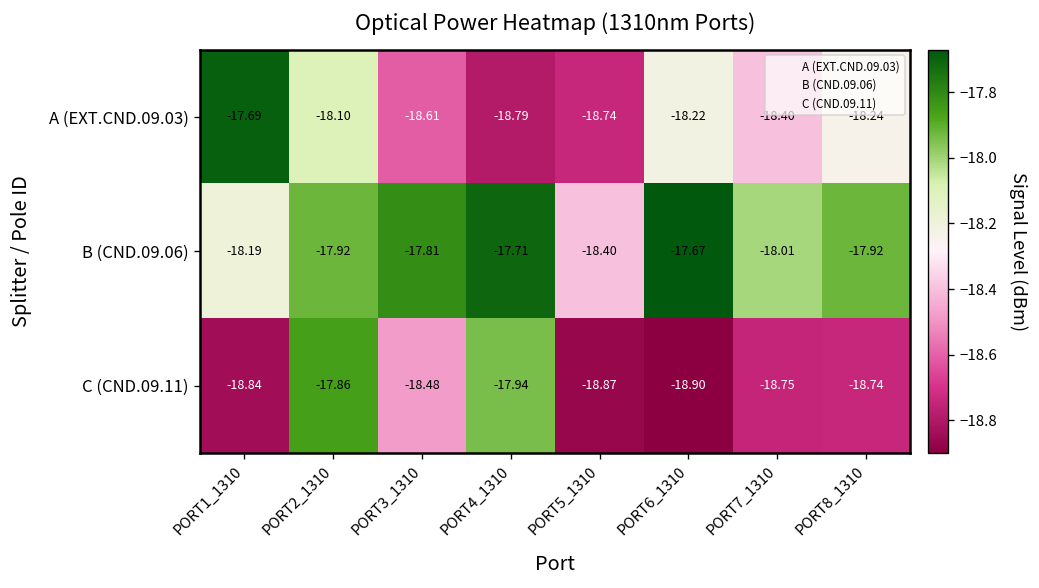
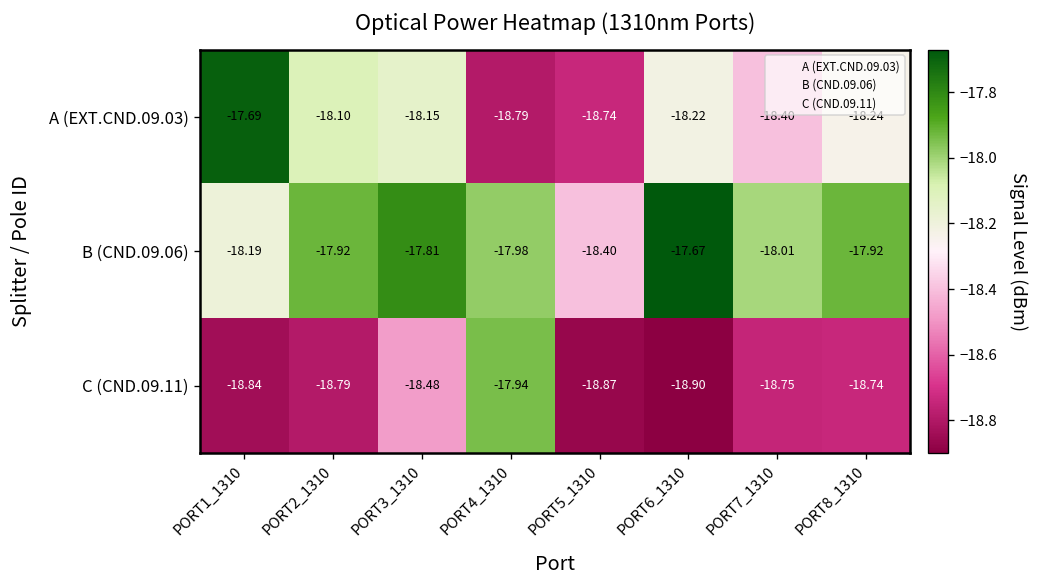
  {
    "A (EXT.CND.09.03)": {
      "PORT1_1310": -17.69,
      "PORT2_1310": -18.10,
-     "PORT3_1310": -18.61,
+     "PORT3_1310": -18.15,
      "PORT4_1310": -18.79,
      "PORT5_1310": -18.74,
      "PORT6_1310": -18.22
    },
    "B (CND.09.06)": {
      "PORT1_1310": -18.19,
      "PORT2_1310": -17.92,
      "PORT3_1310": -17.81,
-     "PORT4_1310": -17.71,
+     "PORT4_1310": -17.98,
      "PORT5_1310": -18.40,
      "PORT6_1310": -17.67,
      "PORT7_1310": -18.01,
      "PORT8_1310": -17.92
    },
    "C (CND.09.11)": {
      "PORT1_1310": -18.84,
-     "PORT2_1310": -17.86,
+     "PORT2_1310": -18.79,
      "PORT3_1310": -18.48,
      "PORT4_1310": -17.94,
      "PORT5_1310": -18.87,
      "PORT6_1310": -18.90,
      "PORT7_1310": -18.75,
      "PORT8_1310": -18.74
    }
  }
